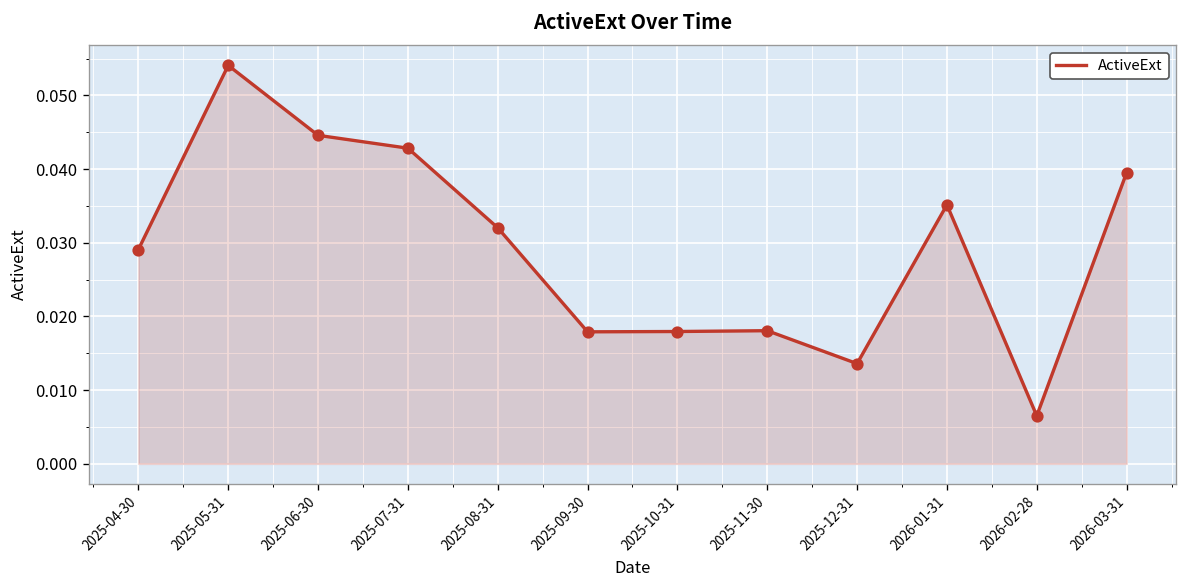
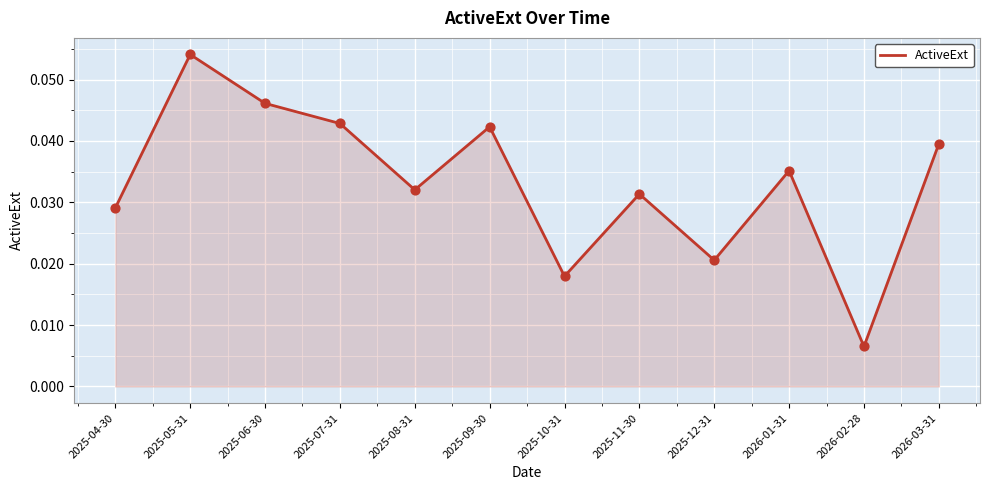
  {
    "2025-04-30": 0.029,
    "2025-05-31": 0.054,
-   "2025-06-30": 0.045,
+   "2025-06-30": 0.046,
    "2025-07-31": 0.043,
    "2025-08-31": 0.032,
-   "2025-09-30": 0.018,
+   "2025-09-30": 0.042,
    "2025-10-31": 0.018,
-   "2025-11-30": 0.018,
-   "2025-12-31": 0.014,
+   "2025-11-30": 0.031,
+   "2025-12-31": 0.021,
    "2026-01-31": 0.035,
    "2026-02-28": 0.007,
    "2026-03-31": 0.040
  }
